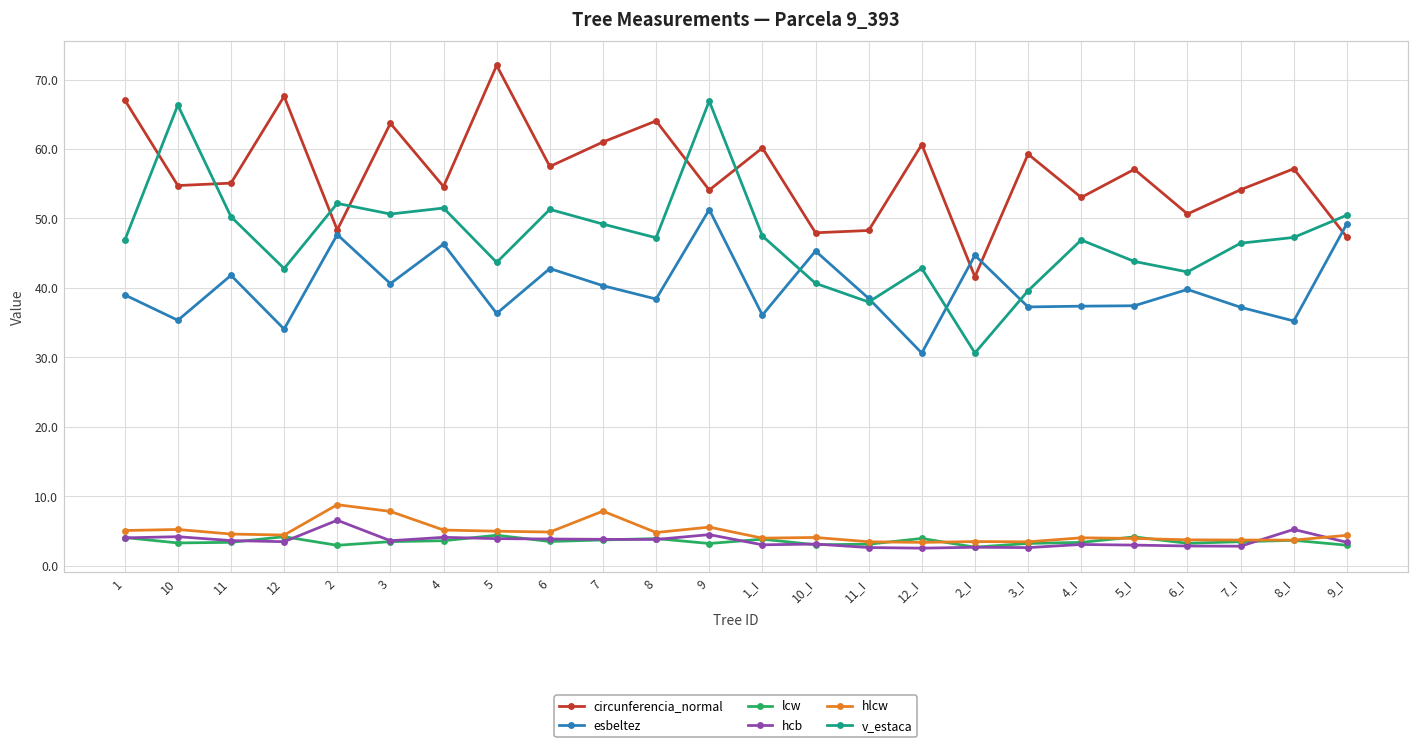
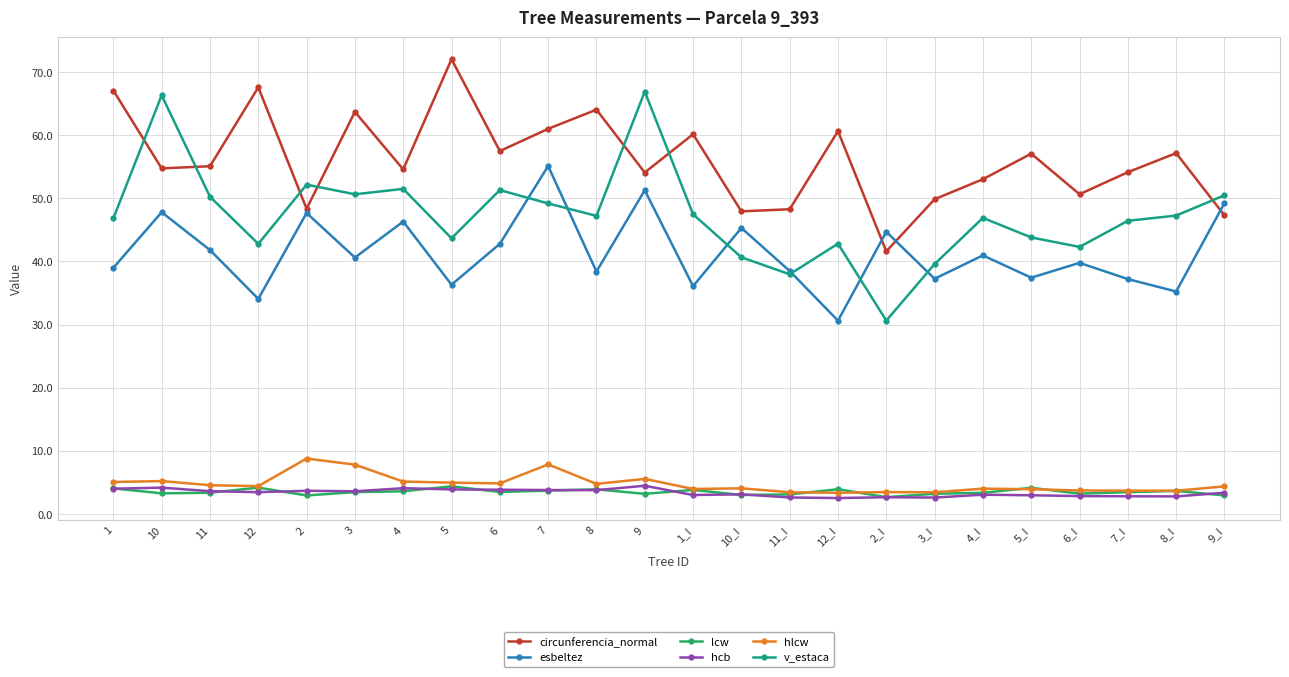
  {
    "circunferencia_normal": {
      "1": 67,
      "10": 55,
      "11": 55,
      "12": 68,
      "2": 48,
      "3": 64,
      "4": 55,
      "5": 72,
      "6": 57,
      "7": 61,
      "8": 64,
      "9": 54,
      "1_I": 60,
      "10_I": 48,
      "11_I": 48,
      "12_I": 61,
      "2_I": 42,
-     "3_I": 59,
+     "3_I": 50,
      "4_I": 53,
      "5_I": 57,
      "6_I": 51,
      "7_I": 54,
      "8_I": 57,
      "9_I": 47
    },
    "esbeltez": {
      "1": 39,
-     "10": 35,
+     "10": 48,
      "11": 42,
      "12": 34,
      "2": 48,
      "3": 41,
      "4": 46,
      "5": 36,
      "6": 43,
-     "7": 40,
+     "7": 55,
      "8": 38,
      "9": 51,
      "1_I": 36,
      "10_I": 45,
      "11_I": 38,
      "12_I": 31,
      "2_I": 45,
      "3_I": 37,
-     "4_I": 37,
+     "4_I": 41,
      "5_I": 37,
      "6_I": 40,
      "7_I": 37,
      "8_I": 35,
      "9_I": 49
    },
    "hcb": {
      "10": 4,
      "12": 3,
-     "2": 7,
+     "2": 4,
      "4": 4,
      "5": 4,
      "9": 4,
      "1_I": 3,
      "11_I": 3,
      "12_I": 3,
      "3_I": 3,
      "5_I": 3,
      "7_I": 3,
-     "8_I": 5,
+     "8_I": 3,
      "9_I": 3
    },
    "hlcw": {
      "1": 5,
      "10": 5,
      "11": 5,
      "2": 9,
      "3": 8,
      "4": 5,
      "5": 5,
      "6": 5,
      "7": 8,
      "8": 5,
      "9": 6,
      "10_I": 4,
      "12_I": 3,
      "2_I": 3,
      "4_I": 4,
      "6_I": 4,
      "9_I": 4
    }
  }
